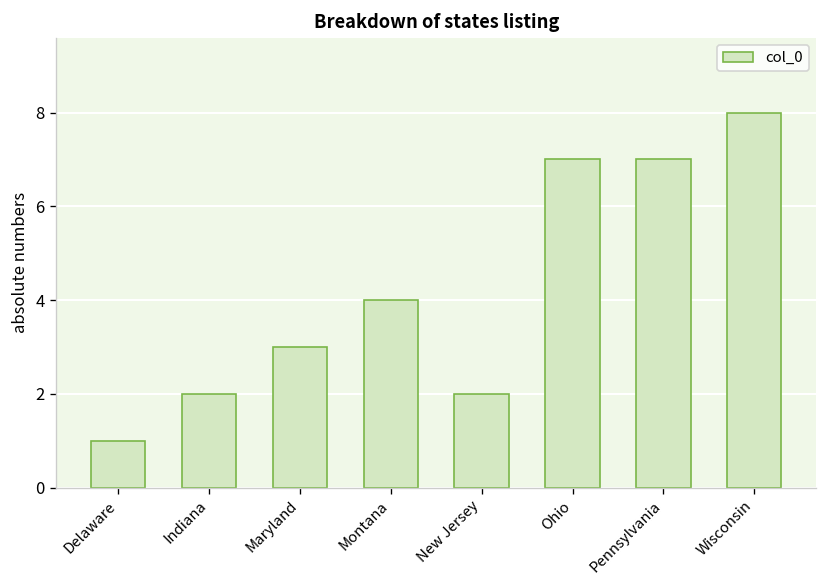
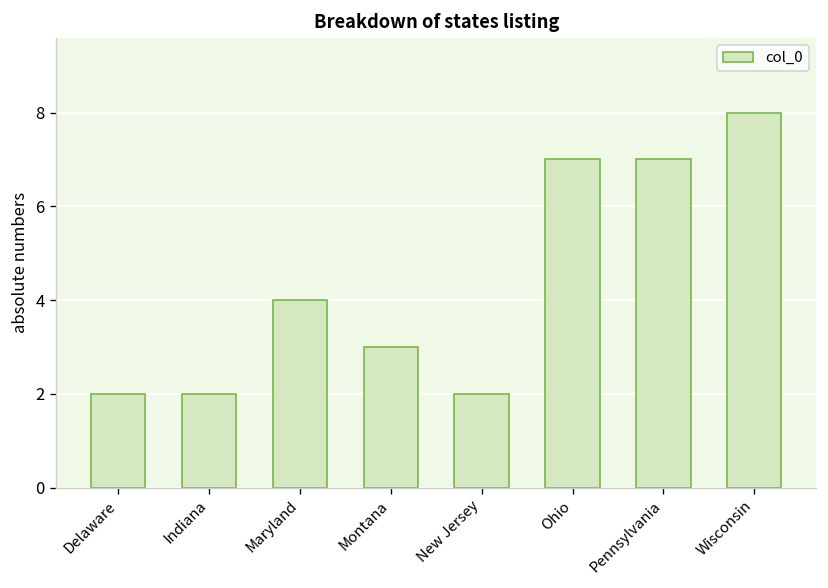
  {
-   "Delaware": 1,
+   "Delaware": 2,
    "Indiana": 2,
-   "Maryland": 3,
-   "Montana": 4,
+   "Maryland": 4,
+   "Montana": 3,
    "New Jersey": 2,
    "Ohio": 7,
    "Pennsylvania": 7,
    "Wisconsin": 8
  }
